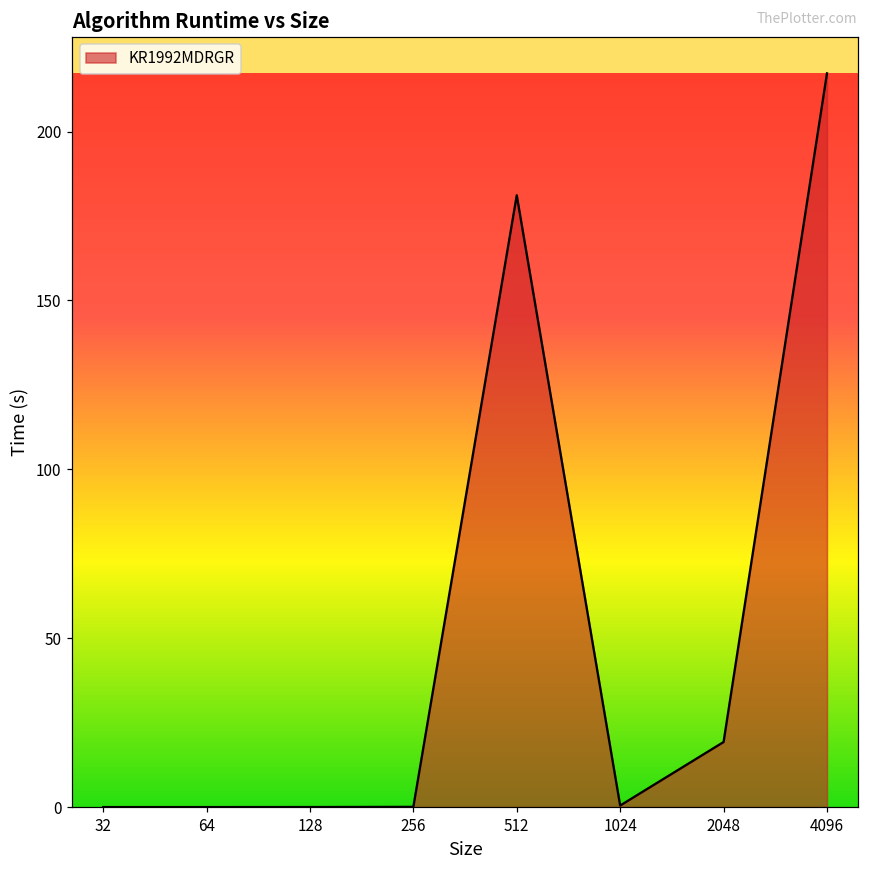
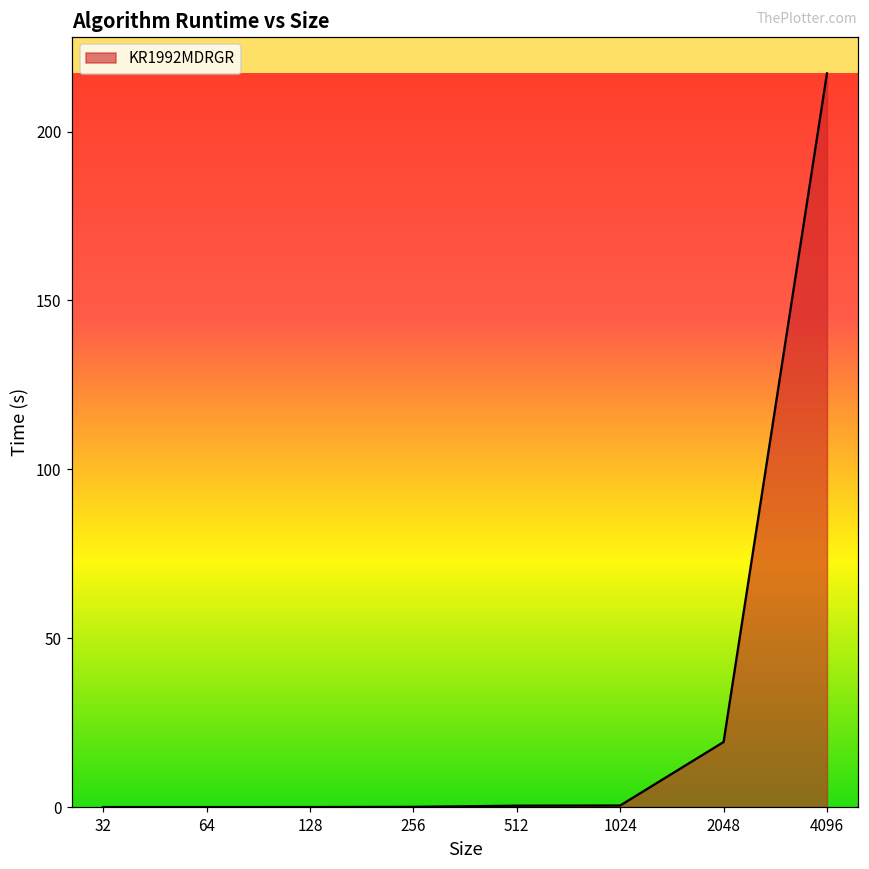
  {
    "32": 0,
    "64": 0,
    "128": 0,
    "256": 0,
-   "512": 181,
+   "512": 0,
    "1024": 0,
    "2048": 19,
    "4096": 217
  }
